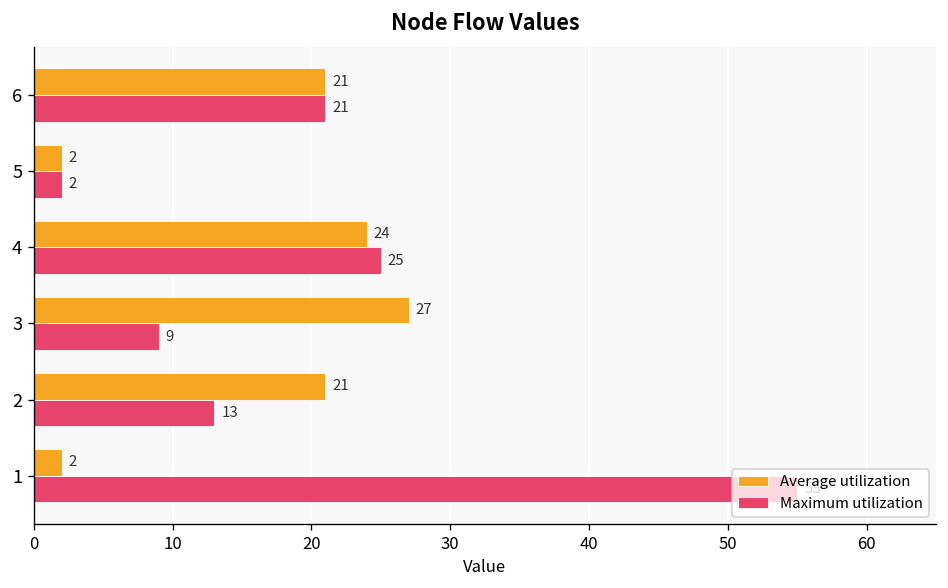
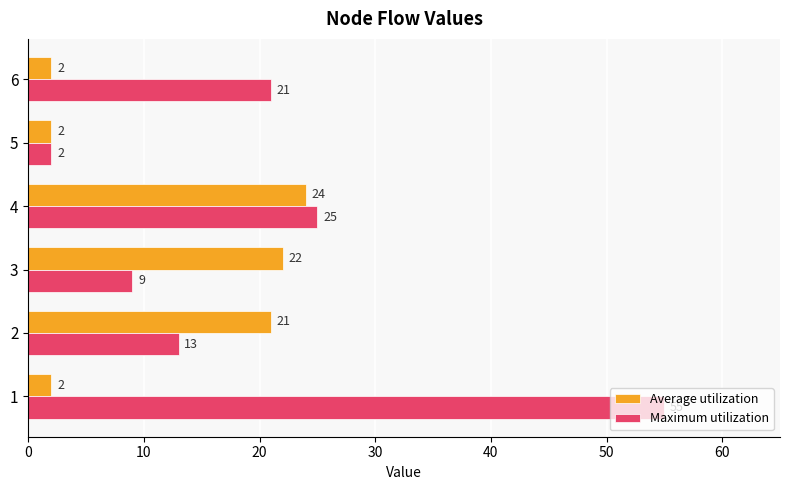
  {
    "Average utilization": {
-     "6": 21,
+     "6": 2,
      "5": 2,
      "4": 24,
-     "3": 27,
+     "3": 22,
      "2": 21,
      "1": 2
    },
    "Maximum utilization": {
      "6": 21,
      "5": 2,
      "4": 25,
      "3": 9,
      "2": 13
    }
  }
